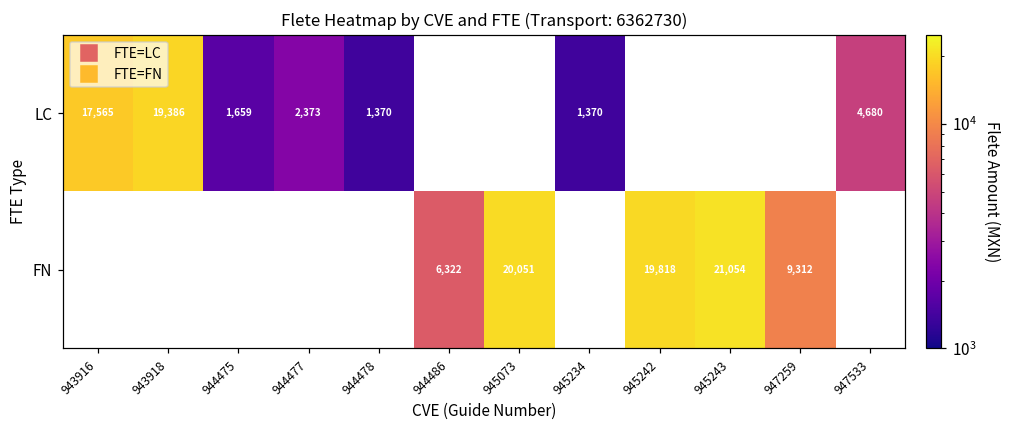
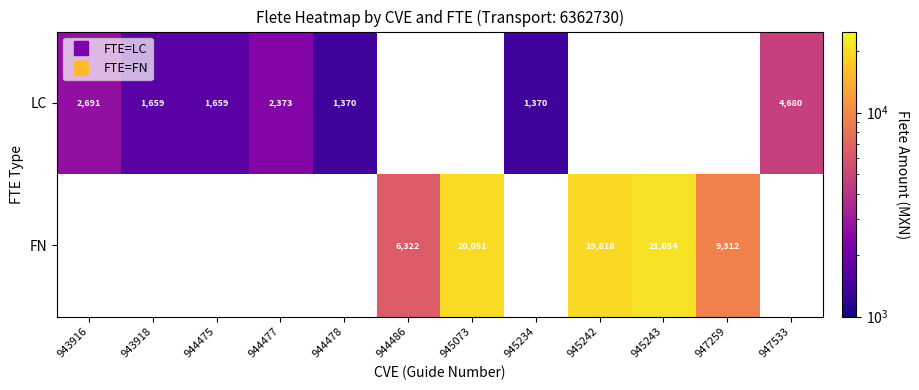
  {
    "LC": {
-     "943916": "17,565",
-     "943918": "19,386",
+     "943916": "2,691",
+     "943918": "1,659",
      "944475": "1,659",
      "944477": "2,373",
      "944478": "1,370",
      "945234": "1,370",
      "947533": "4,680"
    },
    "FN": {
      "944486": "6,322",
      "945073": "20,051",
      "945242": "19,818",
      "945243": "21,054",
      "947259": "9,312"
    }
  }
